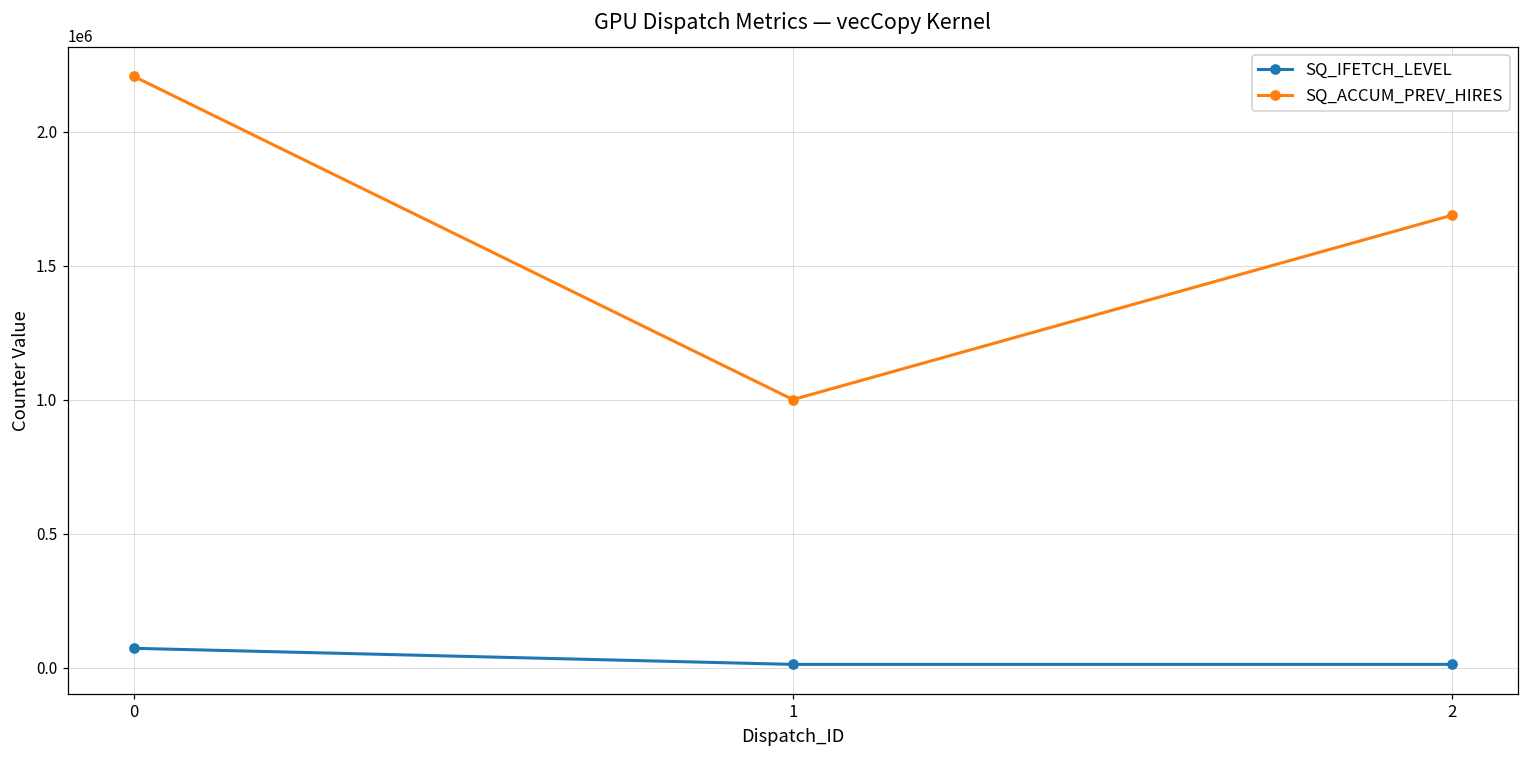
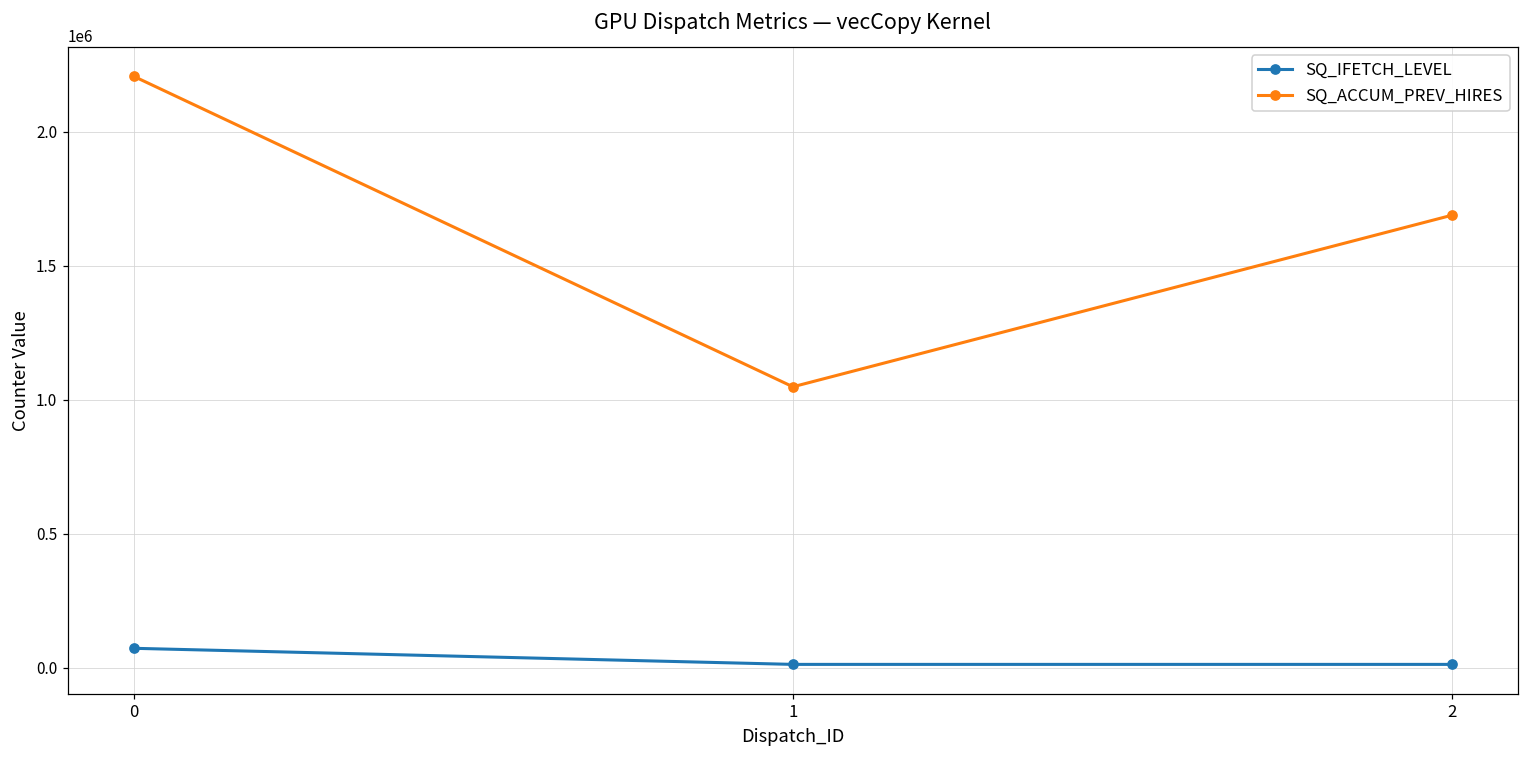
  {
    "SQ_IFETCH_LEVEL": {
      "0": 70000,
      "1": 10000,
      "2": 10000
    },
    "SQ_ACCUM_PREV_HIRES": {
      "0": 2210000,
-     "1": 1000000,
+     "1": 1050000,
      "2": 1690000
    }
  }
